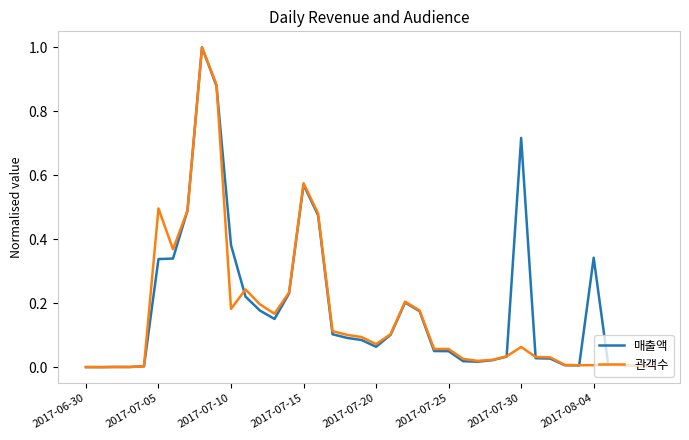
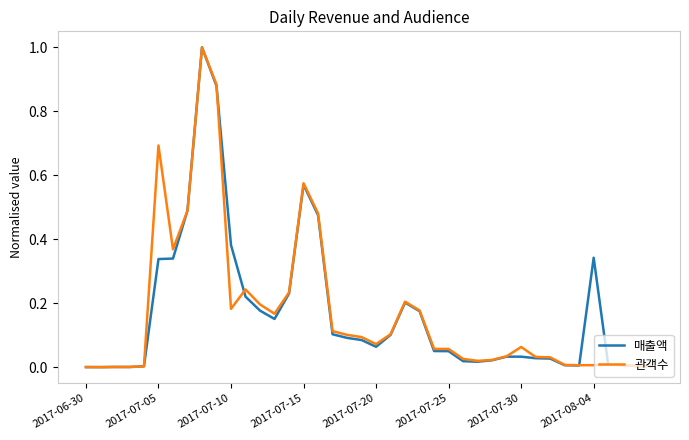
  {
    "매출액": {
      "2017-07-05": 0.34,
      "2017-07-10": 0.38,
      "2017-07-20": 0.06,
-     "2017-07-30": 0.72,
+     "2017-07-30": 0.03,
      "2017-08-04": 0.34
    },
    "관객수": {
-     "2017-07-05": 0.50,
+     "2017-07-05": 0.69,
      "2017-07-10": 0.18,
      "2017-07-20": 0.07,
      "2017-07-30": 0.06,
      "2017-08-04": 0.01
    }
  }
